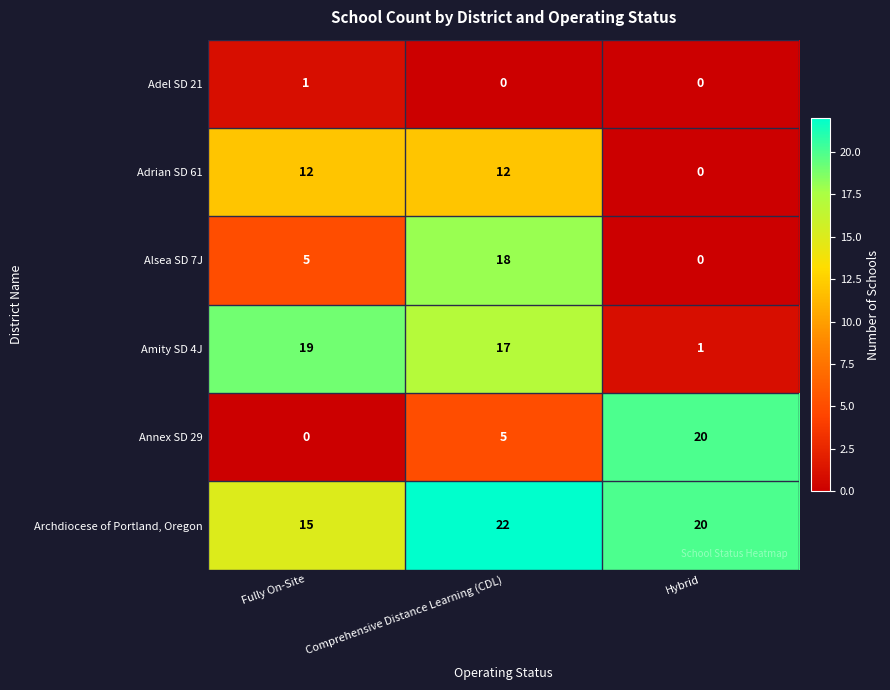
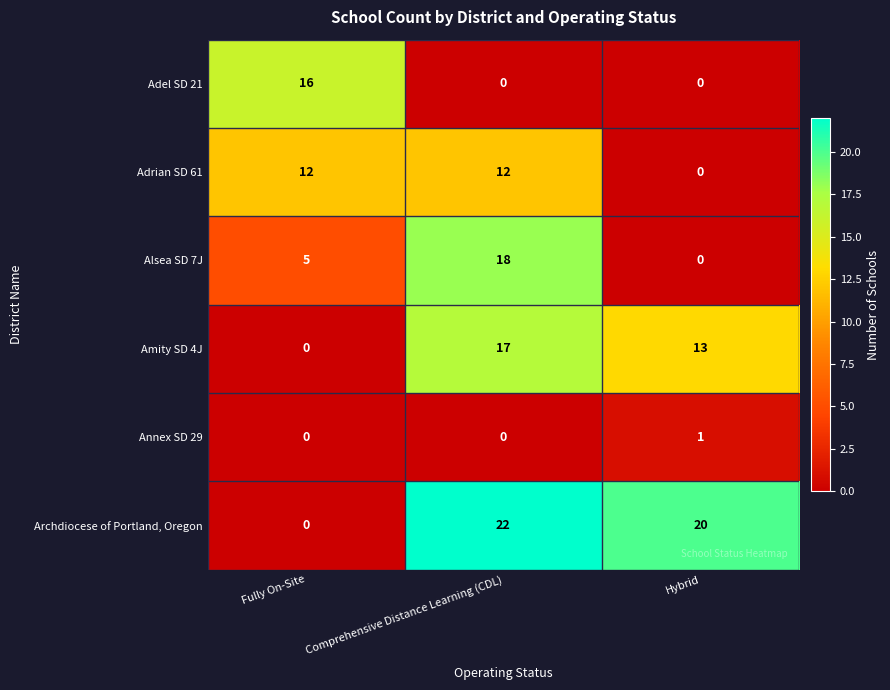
  {
    "Adel SD 21": {
-     "Fully On-Site": 1,
+     "Fully On-Site": 16,
      "Comprehensive Distance Learning (CDL)": 0,
      "Hybrid": 0
    },
    "Adrian SD 61": {
      "Fully On-Site": 12,
      "Comprehensive Distance Learning (CDL)": 12,
      "Hybrid": 0
    },
    "Alsea SD 7J": {
      "Fully On-Site": 5,
      "Comprehensive Distance Learning (CDL)": 18,
      "Hybrid": 0
    },
    "Amity SD 4J": {
-     "Fully On-Site": 19,
+     "Fully On-Site": 0,
      "Comprehensive Distance Learning (CDL)": 17,
-     "Hybrid": 1
+     "Hybrid": 13
    },
    "Annex SD 29": {
      "Fully On-Site": 0,
-     "Comprehensive Distance Learning (CDL)": 5,
-     "Hybrid": 20
+     "Comprehensive Distance Learning (CDL)": 0,
+     "Hybrid": 1
    },
    "Archdiocese of Portland, Oregon": {
-     "Fully On-Site": 15,
+     "Fully On-Site": 0,
      "Comprehensive Distance Learning (CDL)": 22
    }
  }
